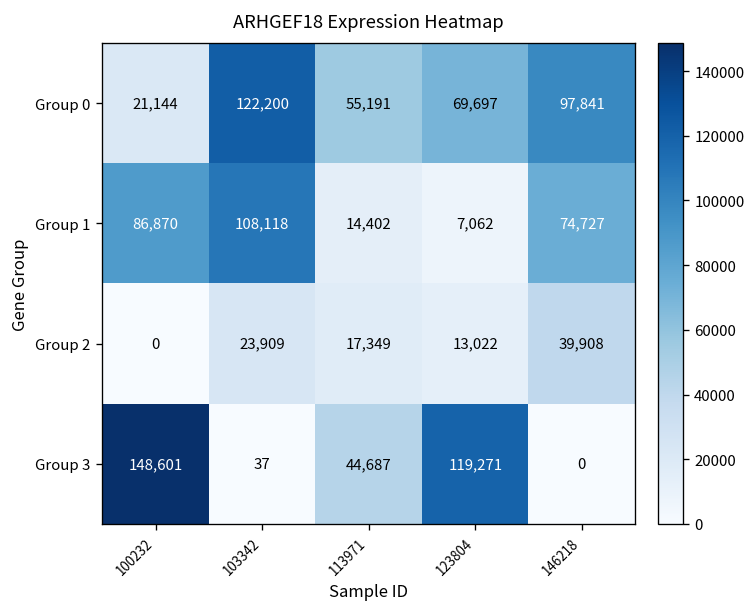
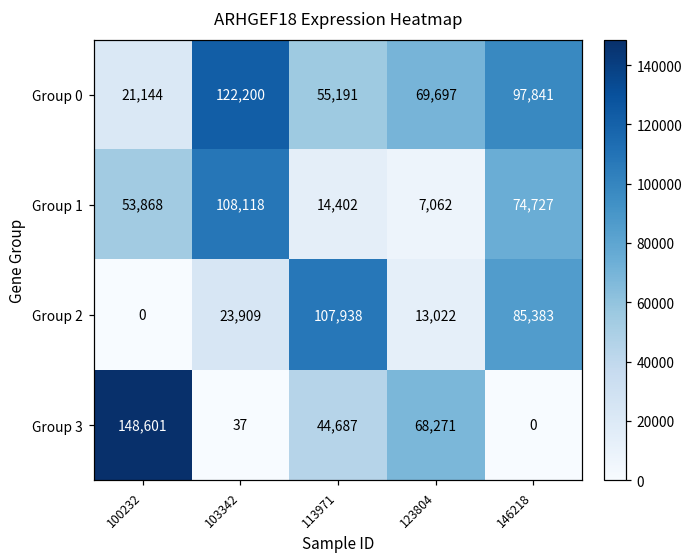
  {
    "Group 0": {
      "100232": "21,144",
      "103342": "122,200",
      "113971": "55,191",
      "123804": "69,697",
      "146218": "97,841"
    },
    "Group 1": {
-     "100232": "86,870",
+     "100232": "53,868",
      "103342": "108,118",
      "113971": "14,402",
      "123804": "7,062",
      "146218": "74,727"
    },
    "Group 2": {
      "100232": "0",
      "103342": "23,909",
-     "113971": "17,349",
+     "113971": "107,938",
      "123804": "13,022",
-     "146218": "39,908"
+     "146218": "85,383"
    },
    "Group 3": {
      "100232": "148,601",
      "103342": "37",
      "113971": "44,687",
-     "123804": "119,271",
+     "123804": "68,271",
      "146218": "0"
    }
  }
